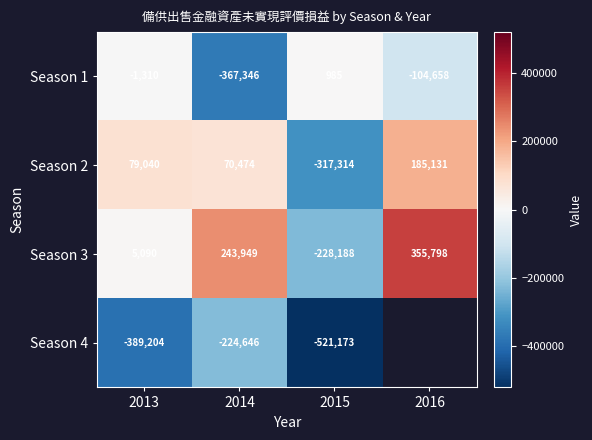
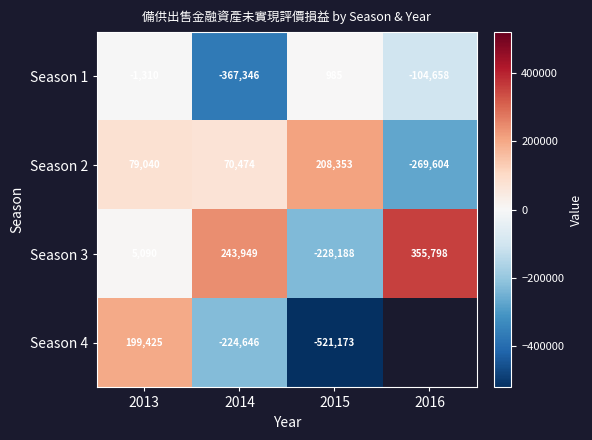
  {
    "Season 1": {
      "2014": "-367,346"
    },
    "Season 2": {
-     "2015": "-317,314",
-     "2016": "185,131"
+     "2015": "208,353",
+     "2016": "-269,604"
    },
    "Season 3": {
      "2014": "243,949",
      "2015": "-228,188",
      "2016": "355,798"
    },
    "Season 4": {
-     "2013": "-389,204",
+     "2013": "199,425",
      "2014": "-224,646",
      "2015": "-521,173"
    }
  }
